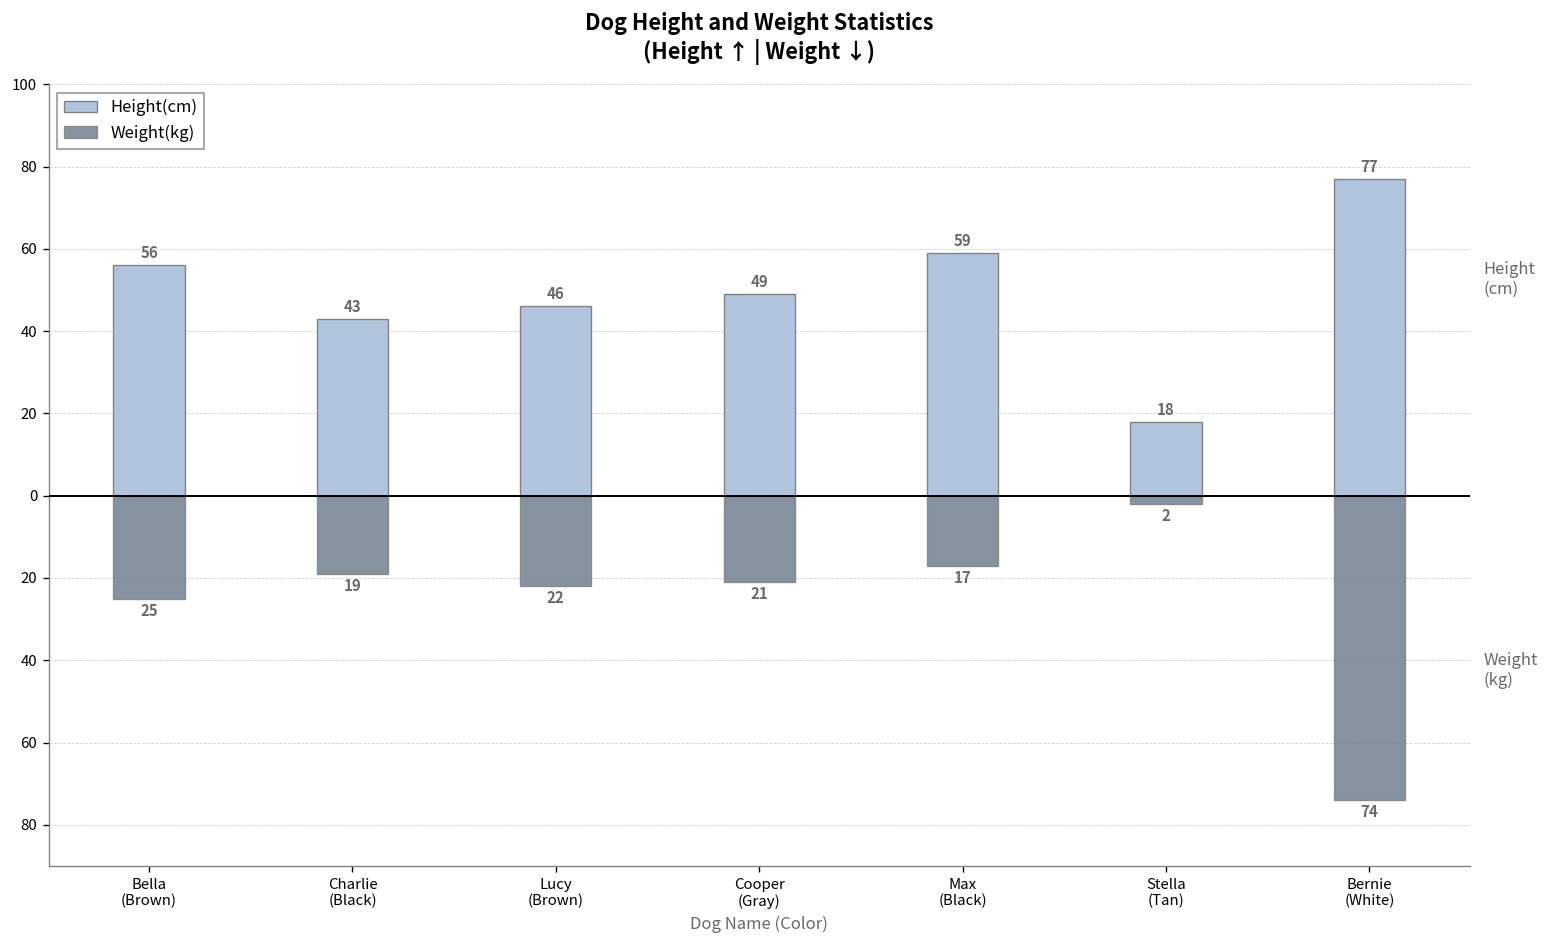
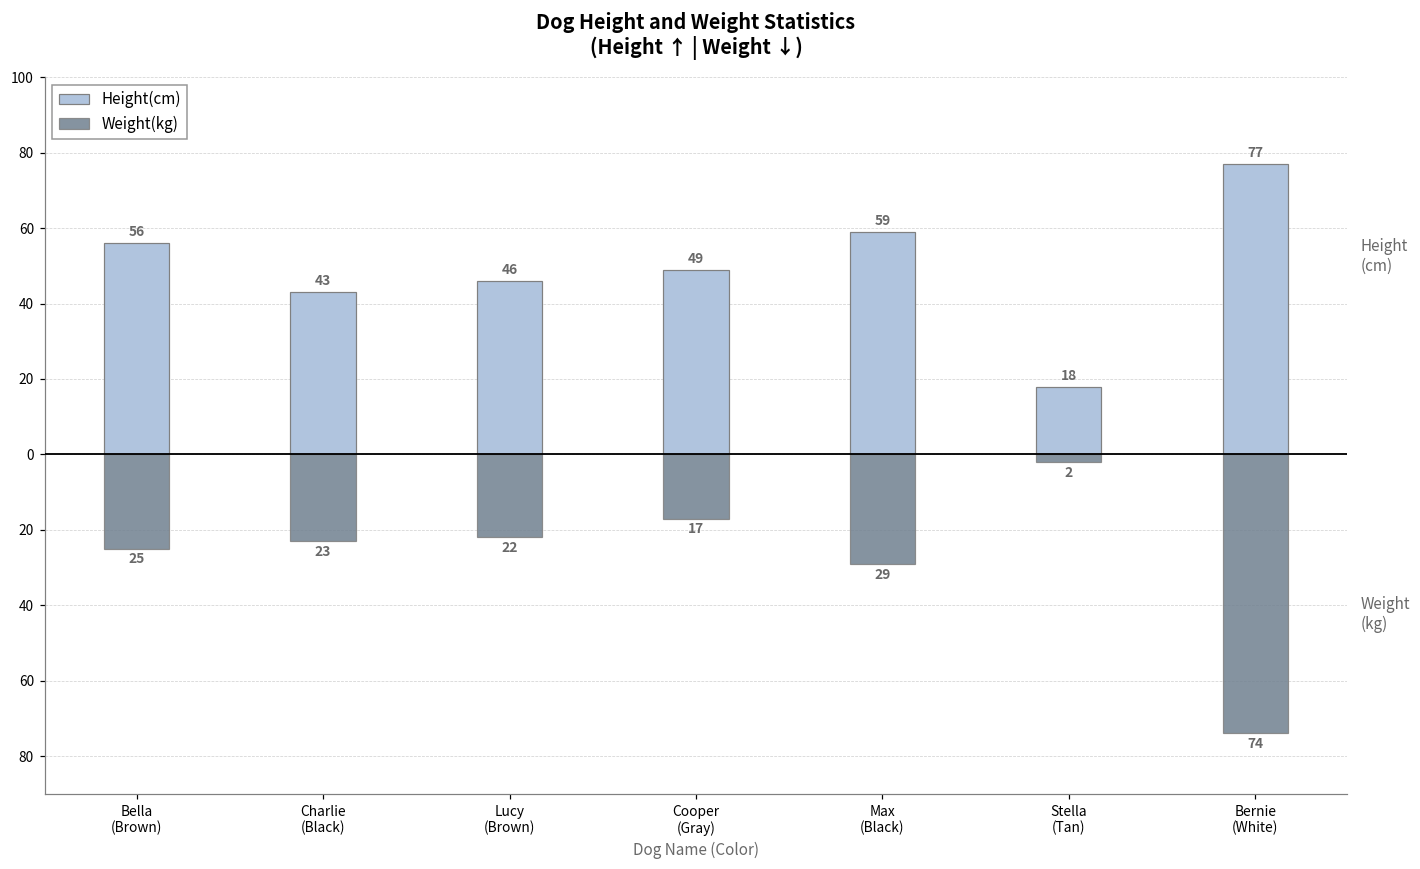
  {
    "Height(cm)": {
      "Bella (Brown)": 56,
      "Charlie (Black)": 43,
      "Lucy (Brown)": 46,
      "Cooper (Gray)": 49,
      "Max (Black)": 59,
      "Stella (Tan)": 18,
      "Bernie (White)": 77
    },
    "Weight(kg)": {
-     "Charlie (Black)": 19,
-     "Cooper (Gray)": 21,
-     "Max (Black)": 17
+     "Charlie (Black)": 23,
+     "Cooper (Gray)": 17,
+     "Max (Black)": 29
    }
  }
